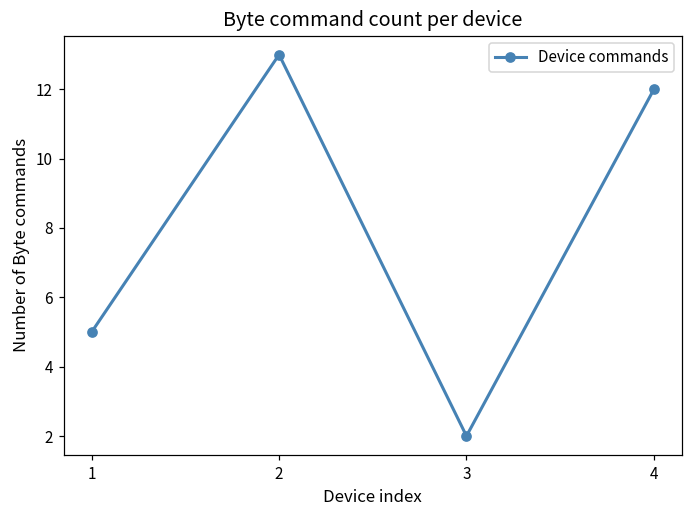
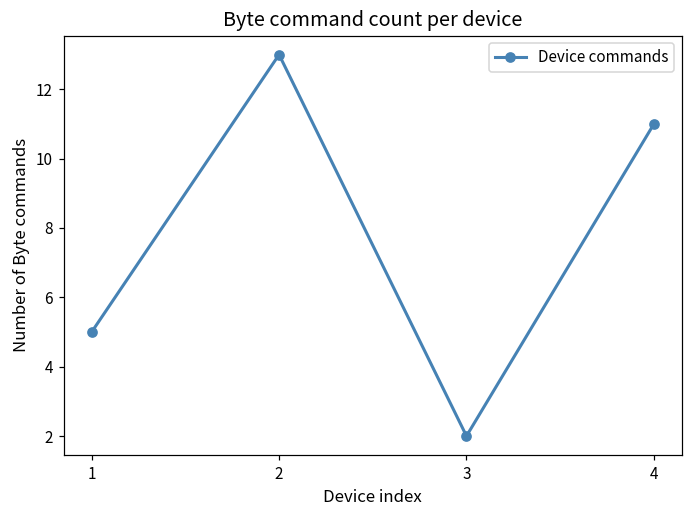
  {
    "1": 5,
    "2": 13,
    "3": 2,
-   "4": 12
+   "4": 11
  }
